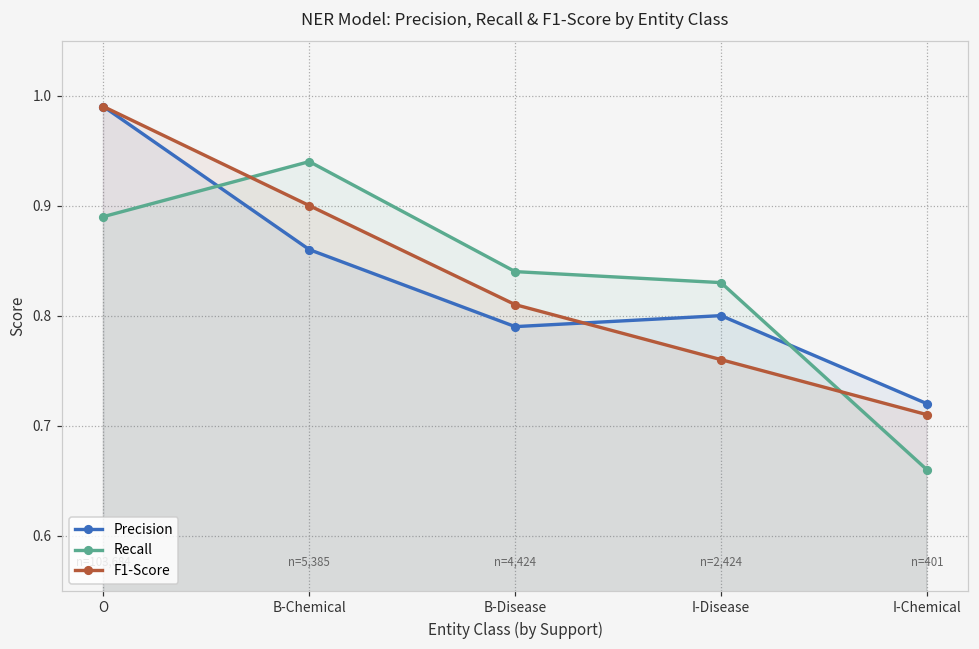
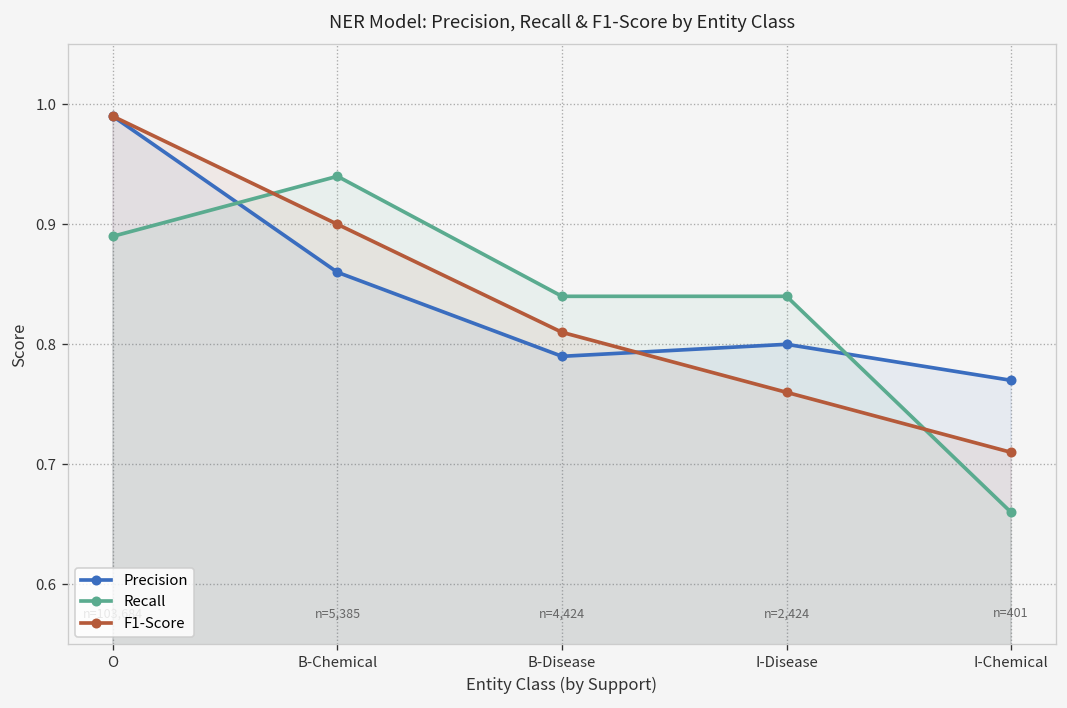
  {
    "Precision": {
      "B-Chemical": 0.86,
      "B-Disease": 0.79,
      "I-Disease": 0.80,
-     "I-Chemical": 0.72
+     "I-Chemical": 0.77
    },
    "Recall": {
      "O": 0.89,
      "B-Chemical": 0.94,
      "B-Disease": 0.84,
-     "I-Disease": 0.83,
+     "I-Disease": 0.84,
      "I-Chemical": 0.66
    },
    "F1-Score": {
      "B-Chemical": 0.90,
      "B-Disease": 0.81,
      "I-Disease": 0.76,
      "I-Chemical": 0.71
    }
  }
